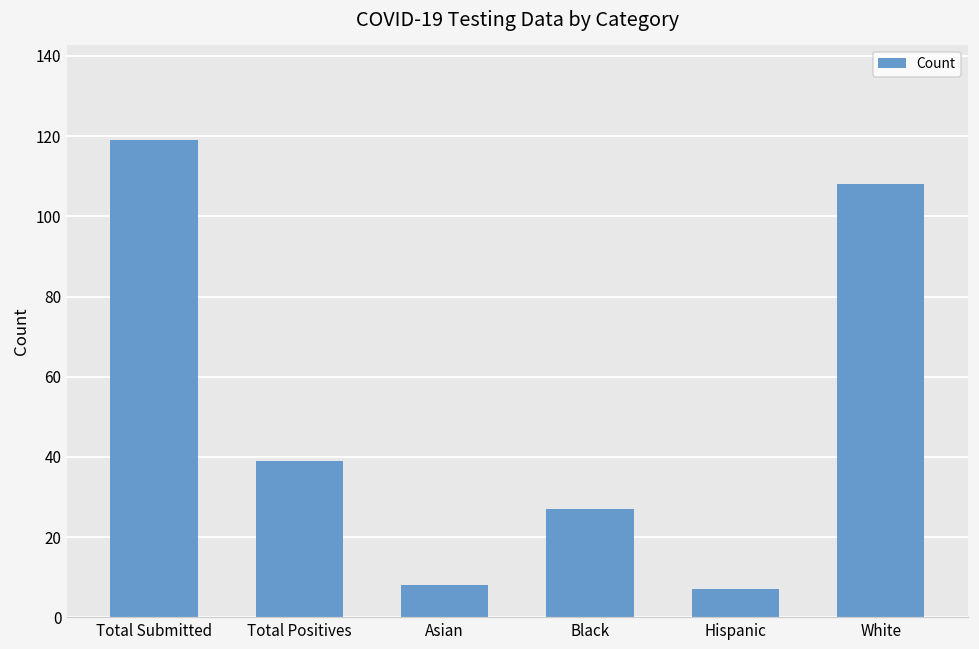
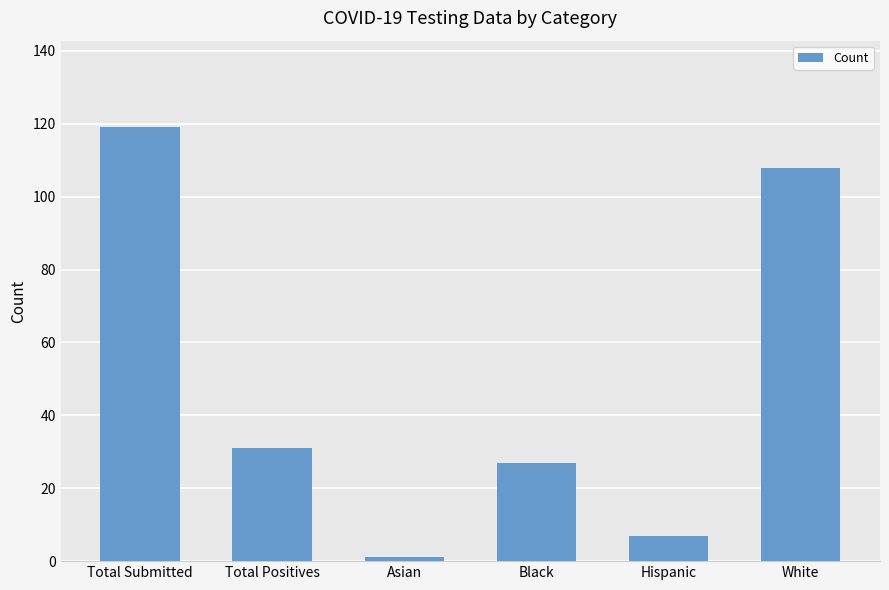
  {
    "Total Submitted": 119,
-   "Total Positives": 39,
-   "Asian": 8,
+   "Total Positives": 31,
+   "Asian": 1,
    "Black": 27,
    "Hispanic": 7,
    "White": 108
  }
